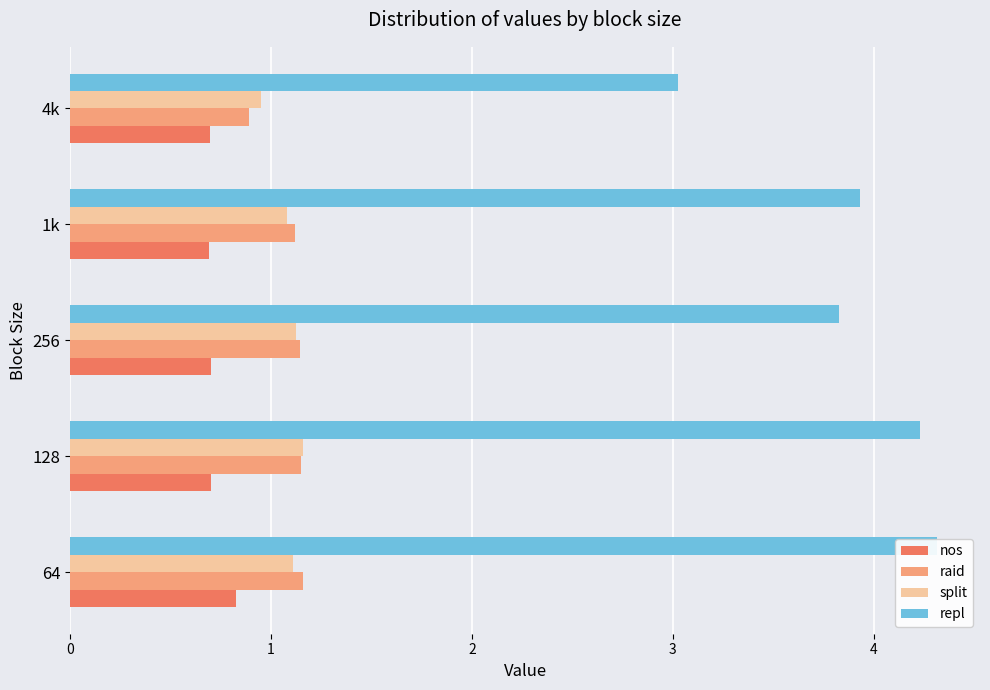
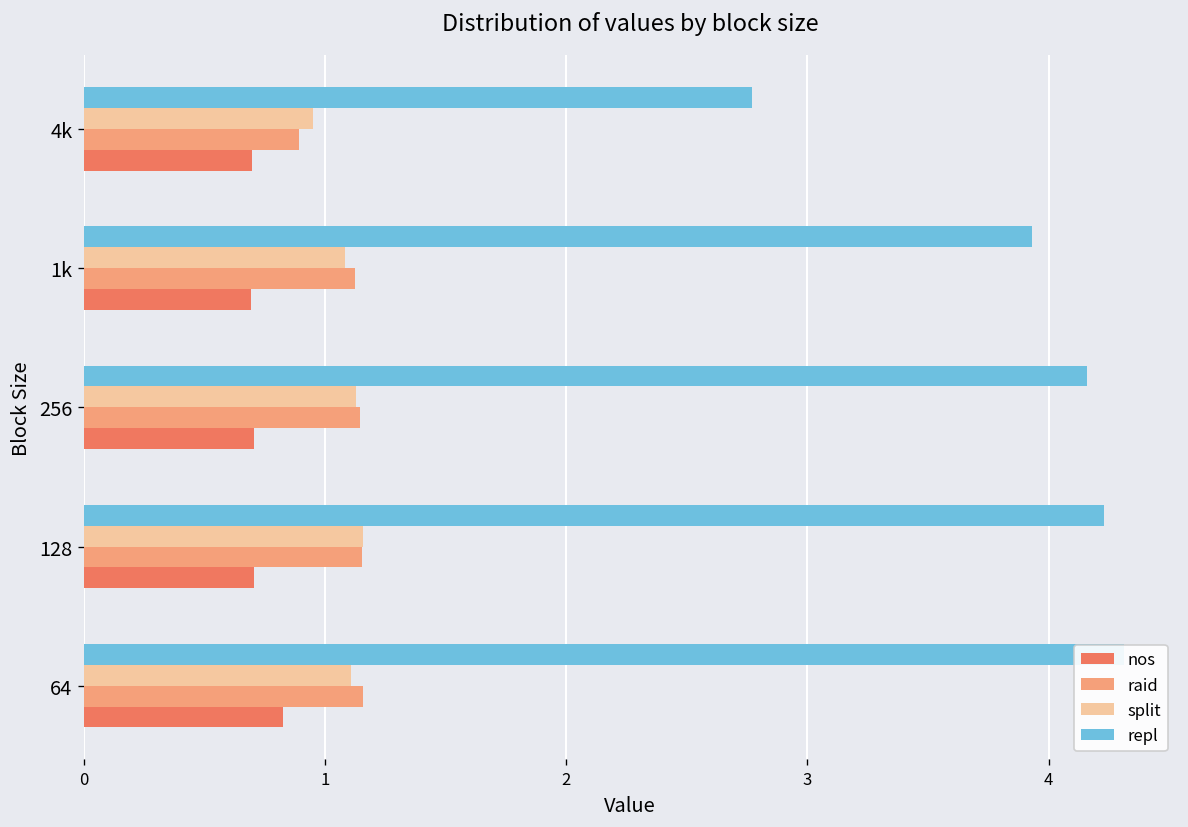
  {
    "repl": {
-     "4k": 3.03,
+     "4k": 2.77,
      "1k": 3.93,
-     "256": 3.83,
+     "256": 4.16,
      "128": 4.23
    }
  }
